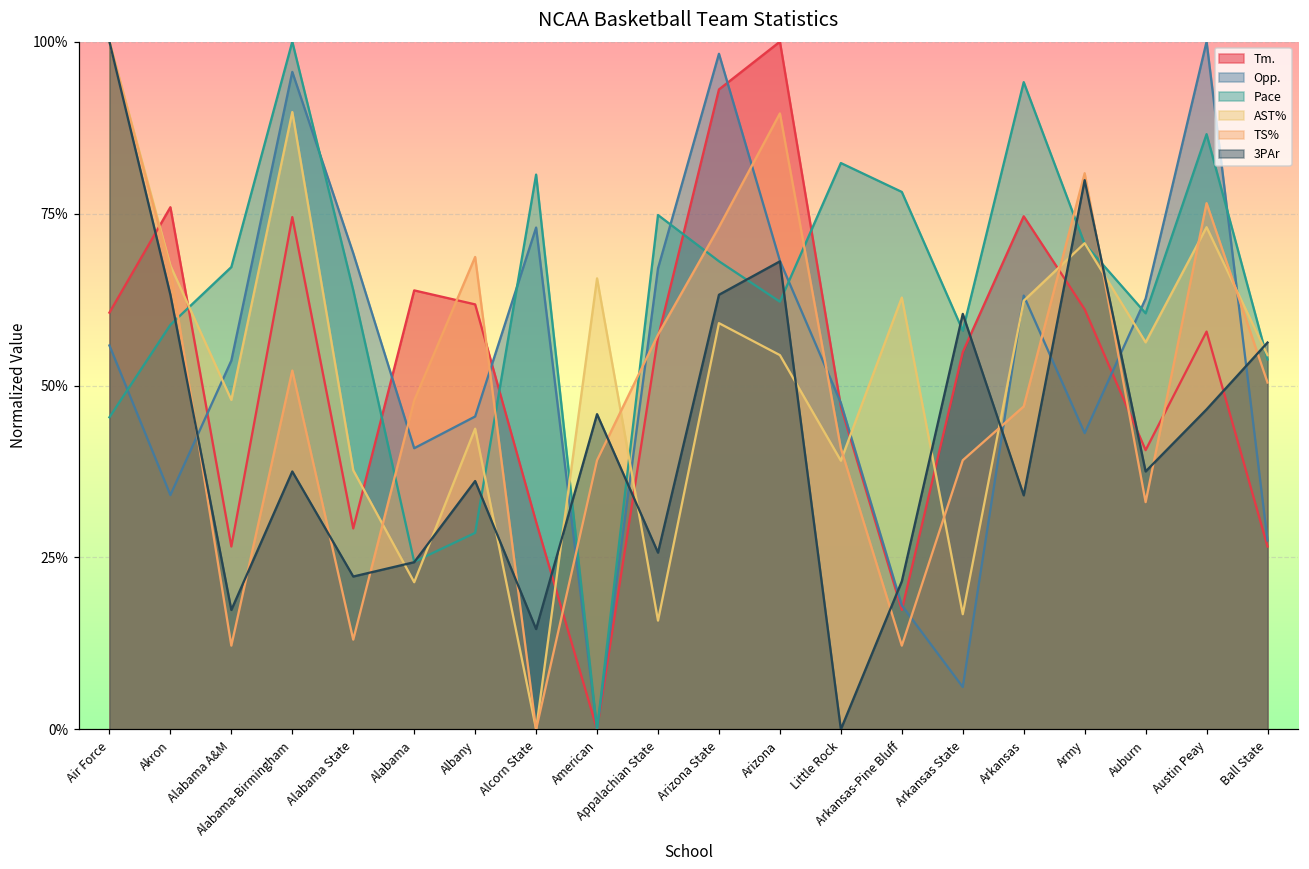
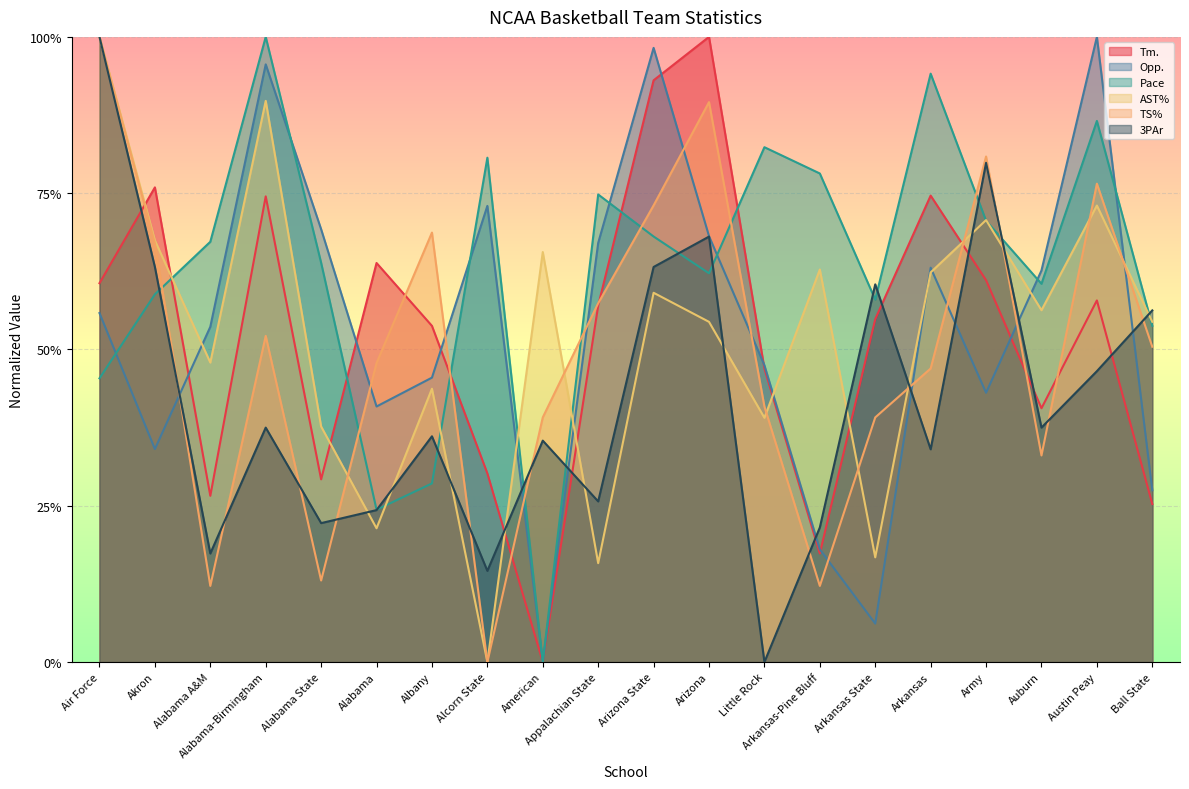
  {
    "Tm.": {
      "Air Force": "61%",
      "Akron": "76%",
      "Alabama A&M": "27%",
      "Alabama-Birmingham": "74%",
      "Alabama State": "29%",
      "Alabama": "64%",
-     "Albany": "62%",
+     "Albany": "54%",
      "Alcorn State": "30%",
      "Arizona State": "93%",
      "Arizona": "100%",
      "Little Rock": "47%",
      "Arkansas-Pine Bluff": "17%",
      "Arkansas State": "55%",
      "Arkansas": "75%",
      "Army": "61%",
      "Auburn": "41%",
      "Austin Peay": "58%",
-     "Ball State": "27%"
+     "Ball State": "25%"
    },
    "3PAr": {
      "Akron": "63%",
      "Alabama A&M": "17%",
      "Alabama-Birmingham": "37%",
      "Alabama State": "22%",
      "Albany": "36%",
      "Alcorn State": "15%",
-     "American": "46%",
+     "American": "35%",
      "Appalachian State": "26%",
      "Arizona State": "63%",
      "Little Rock": "0%",
      "Arkansas-Pine Bluff": "22%",
      "Arkansas State": "60%",
      "Arkansas": "34%",
      "Army": "80%",
      "Auburn": "37%",
      "Austin Peay": "47%",
      "Ball State": "56%"
    }
  }
